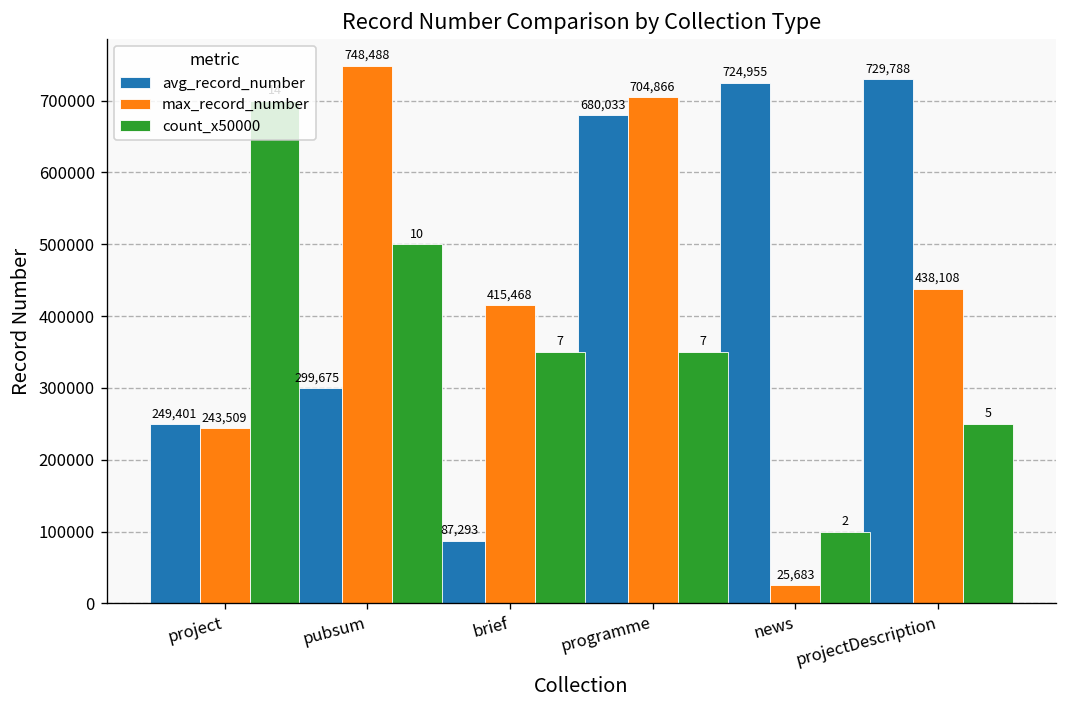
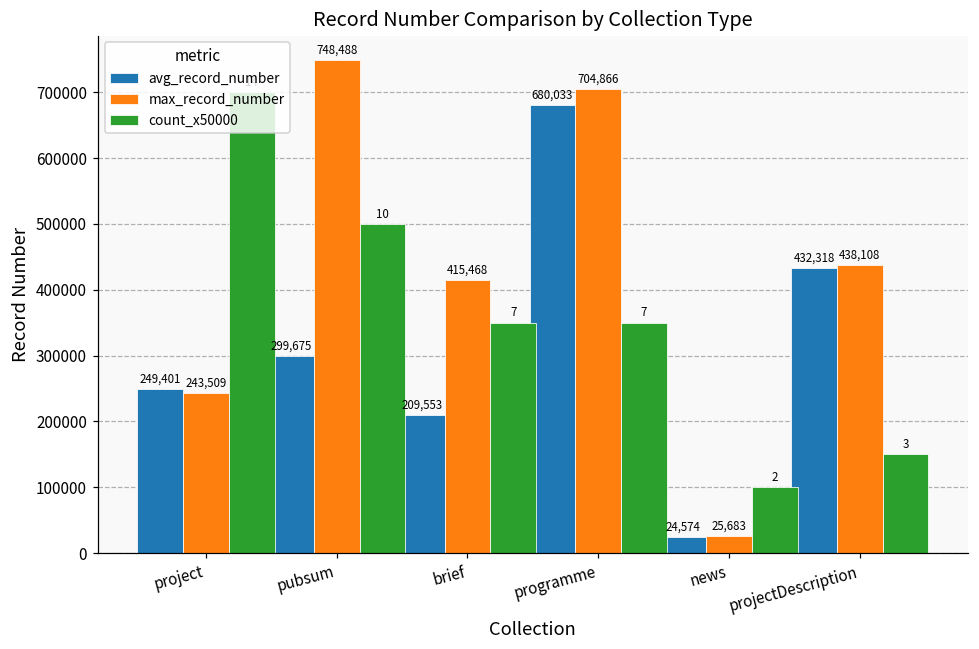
  {
    "avg_record_number": {
      "project": "249,401",
      "pubsum": "299,675",
-     "brief": "87,293",
+     "brief": "209,553",
      "programme": "680,033",
-     "news": "724,955",
-     "projectDescription": "729,788"
+     "news": "24,574",
+     "projectDescription": "432,318"
    },
    "max_record_number": {
      "project": "243,509",
      "pubsum": "748,488",
      "brief": "415,468",
      "programme": "704,866",
      "news": "25,683",
      "projectDescription": "438,108"
    },
    "count_x50000": {
-     "projectDescription": "5"
+     "projectDescription": "3"
    }
  }
